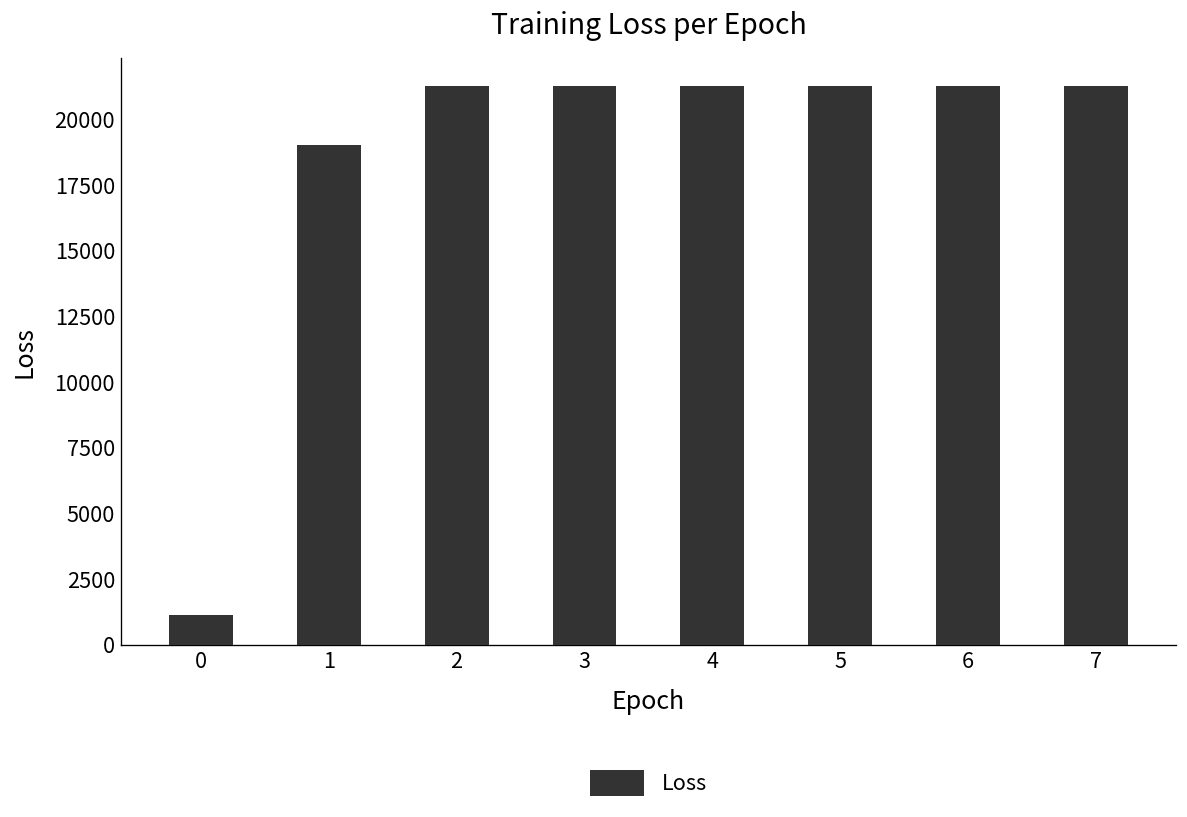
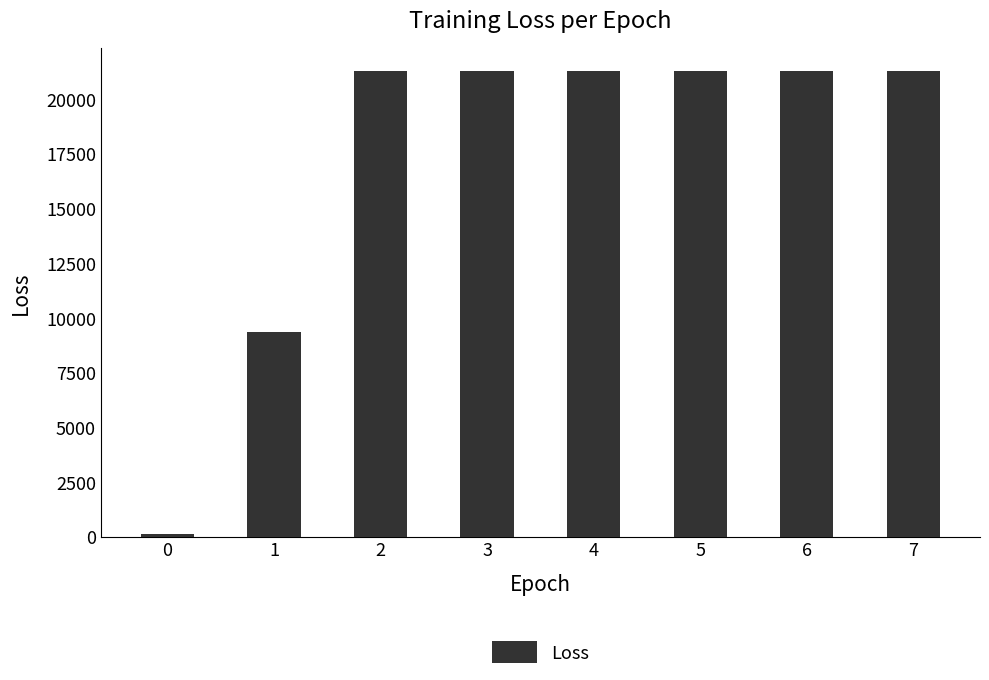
  {
-   "0": 1100,
-   "1": 19000,
+   "0": 100,
+   "1": 9300,
    "2": 21300,
    "3": 21300,
    "4": 21300,
    "5": 21300,
    "6": 21300,
    "7": 21300
  }
